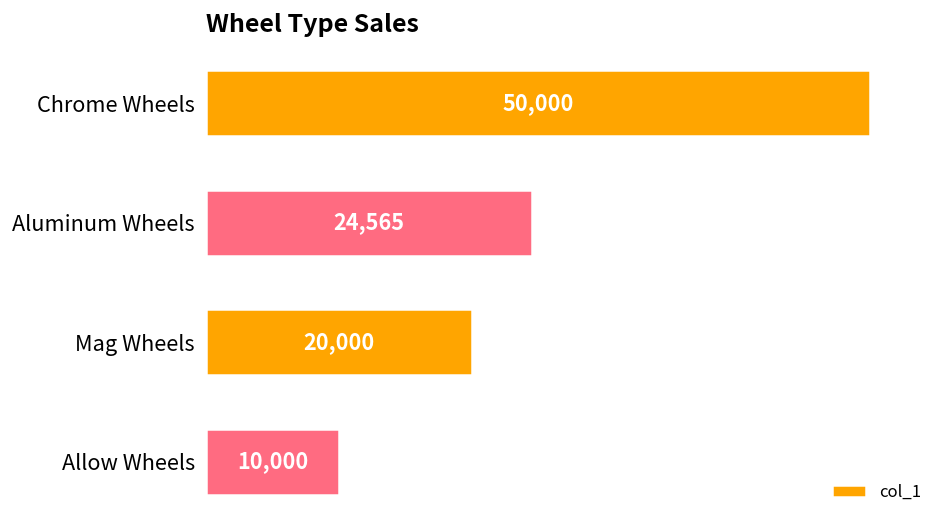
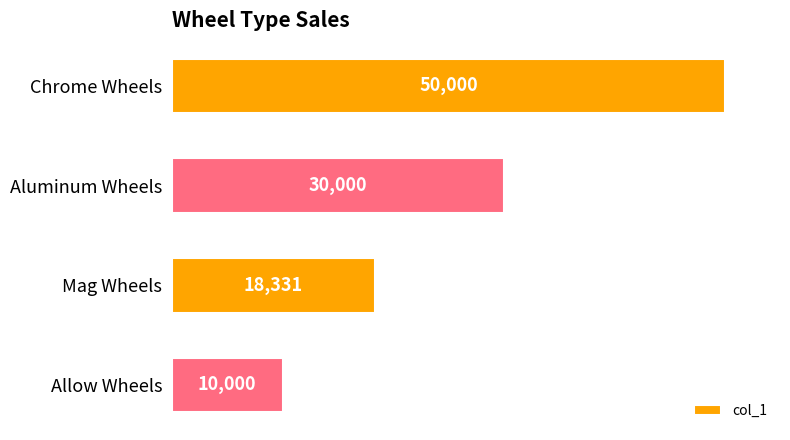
  {
    "Chrome Wheels": "50,000",
-   "Aluminum Wheels": "24,565",
-   "Mag Wheels": "20,000",
+   "Aluminum Wheels": "30,000",
+   "Mag Wheels": "18,331",
    "Allow Wheels": "10,000"
  }
